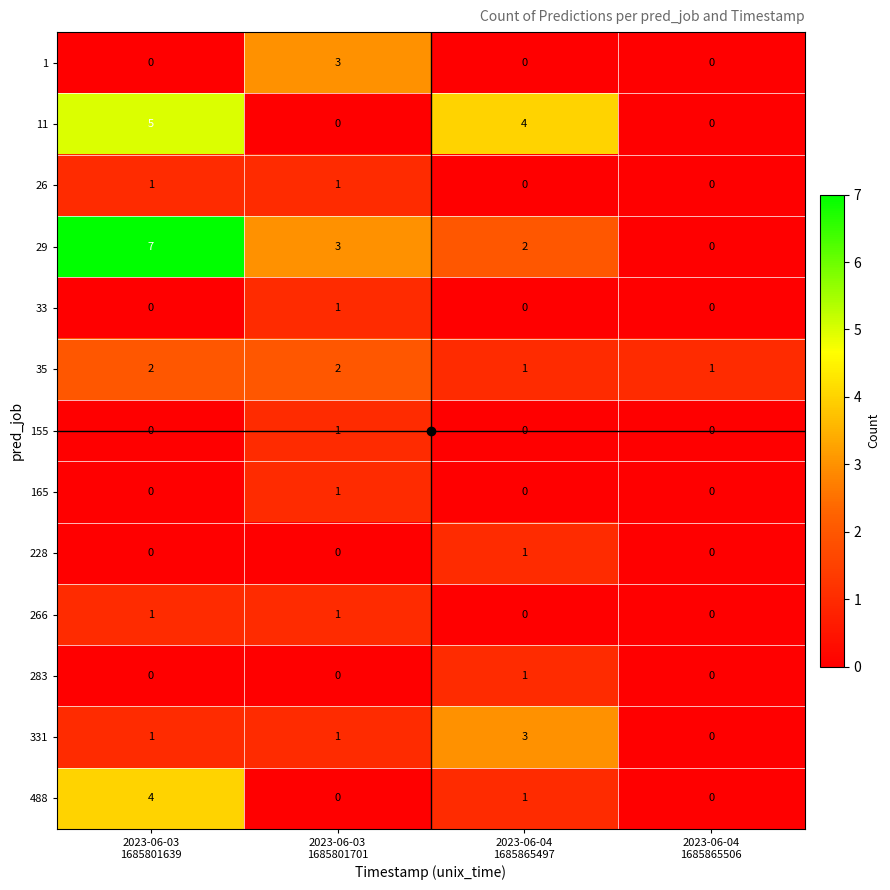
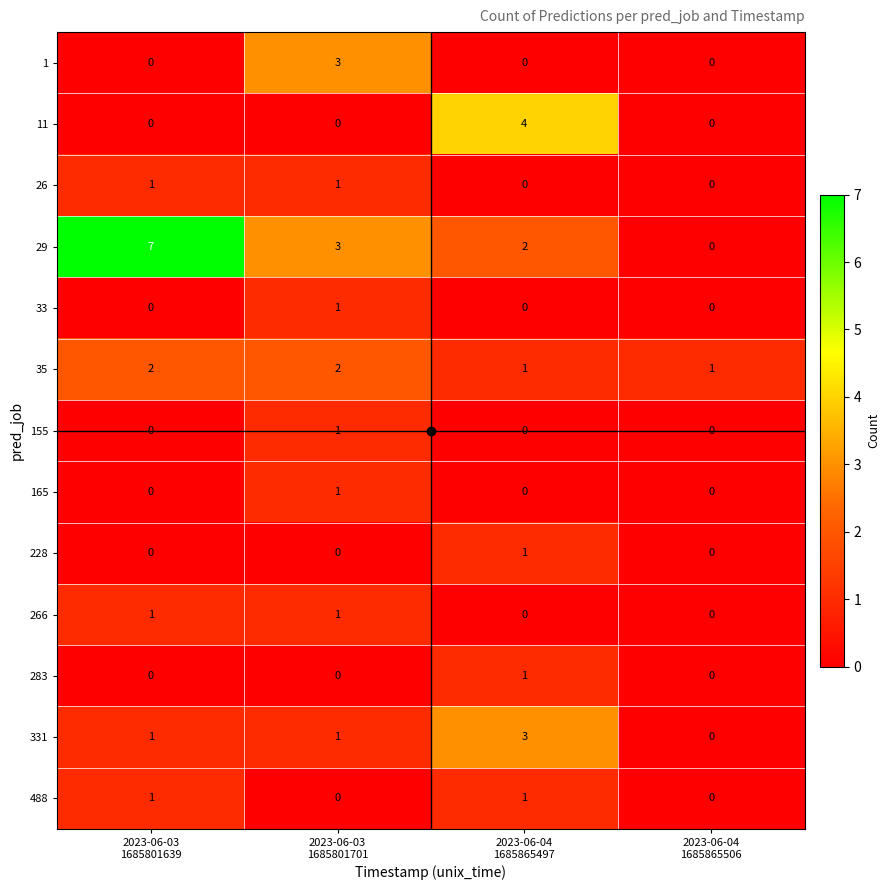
  {
    "1": {
      "2023-06-03 1685801639": 0,
      "2023-06-03 1685801701": 3,
      "2023-06-04 1685865497": 0,
      "2023-06-04 1685865506": 0
    },
    "11": {
-     "2023-06-03 1685801639": 5,
+     "2023-06-03 1685801639": 0,
      "2023-06-03 1685801701": 0,
      "2023-06-04 1685865497": 4,
      "2023-06-04 1685865506": 0
    },
    "26": {
      "2023-06-03 1685801639": 1,
      "2023-06-03 1685801701": 1,
      "2023-06-04 1685865497": 0,
      "2023-06-04 1685865506": 0
    },
    "29": {
      "2023-06-03 1685801639": 7,
      "2023-06-03 1685801701": 3,
      "2023-06-04 1685865497": 2,
      "2023-06-04 1685865506": 0
    },
    "33": {
      "2023-06-03 1685801639": 0,
      "2023-06-03 1685801701": 1,
      "2023-06-04 1685865497": 0,
      "2023-06-04 1685865506": 0
    },
    "35": {
      "2023-06-03 1685801639": 2,
      "2023-06-03 1685801701": 2,
      "2023-06-04 1685865497": 1,
      "2023-06-04 1685865506": 1
    },
    "155": {
      "2023-06-03 1685801639": 0,
      "2023-06-03 1685801701": 1,
      "2023-06-04 1685865497": 0,
      "2023-06-04 1685865506": 0
    },
    "165": {
      "2023-06-03 1685801639": 0,
      "2023-06-03 1685801701": 1,
      "2023-06-04 1685865497": 0,
      "2023-06-04 1685865506": 0
    },
    "228": {
      "2023-06-03 1685801639": 0,
      "2023-06-03 1685801701": 0,
      "2023-06-04 1685865497": 1,
      "2023-06-04 1685865506": 0
    },
    "266": {
      "2023-06-03 1685801639": 1,
      "2023-06-03 1685801701": 1,
      "2023-06-04 1685865497": 0,
      "2023-06-04 1685865506": 0
    },
    "283": {
      "2023-06-03 1685801639": 0,
      "2023-06-03 1685801701": 0,
      "2023-06-04 1685865497": 1,
      "2023-06-04 1685865506": 0
    },
    "331": {
      "2023-06-03 1685801639": 1,
      "2023-06-03 1685801701": 1,
      "2023-06-04 1685865497": 3,
      "2023-06-04 1685865506": 0
    },
    "488": {
-     "2023-06-03 1685801639": 4,
+     "2023-06-03 1685801639": 1,
      "2023-06-03 1685801701": 0,
      "2023-06-04 1685865497": 1,
      "2023-06-04 1685865506": 0
    }
  }
